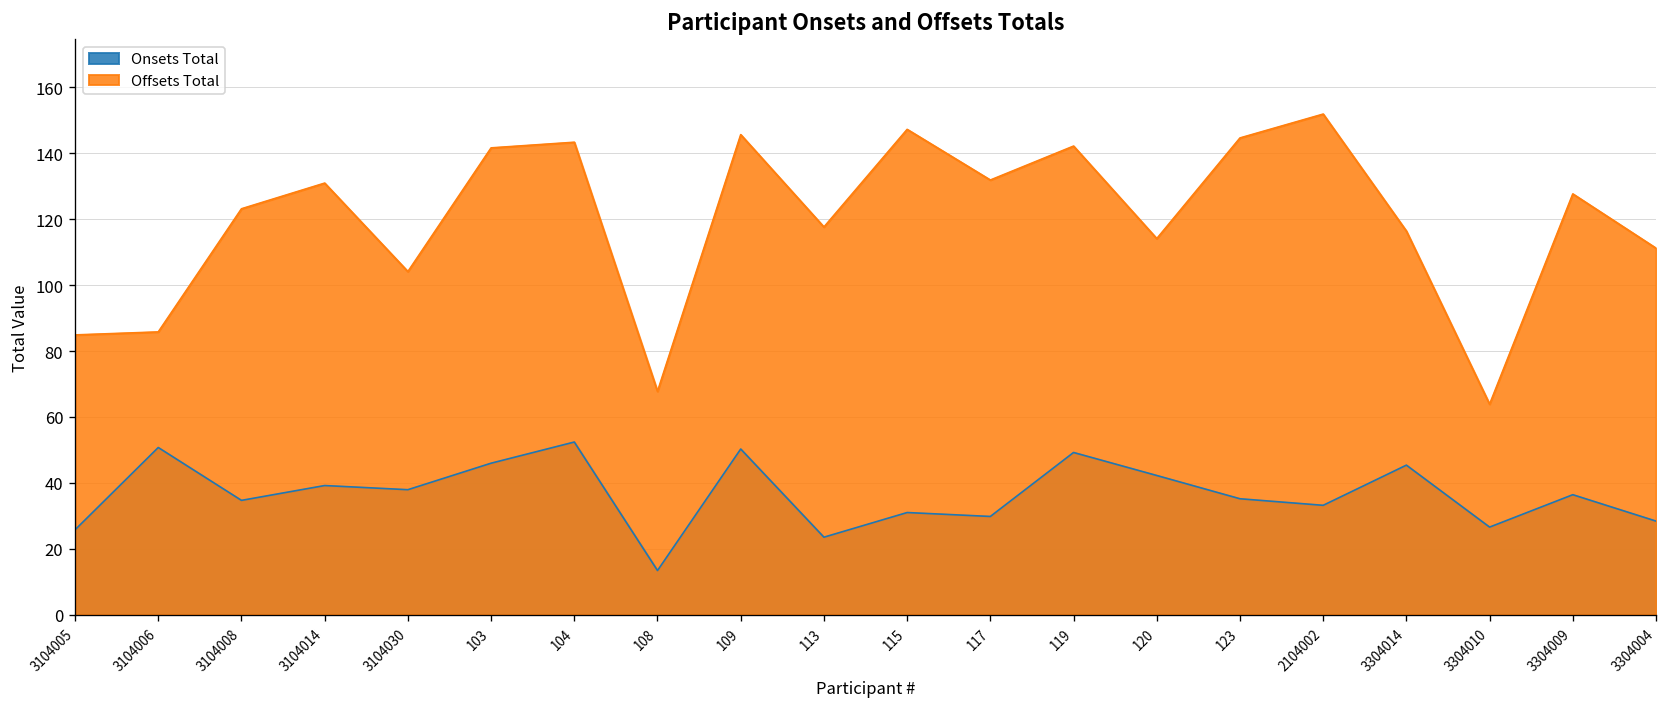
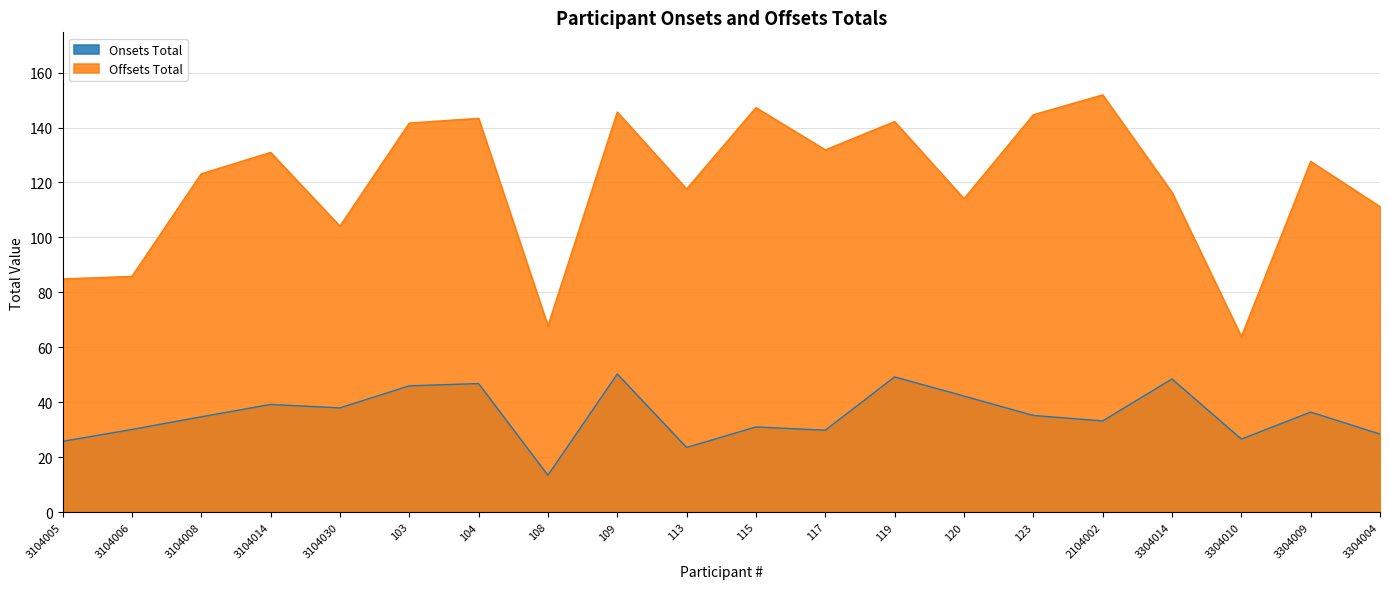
  {
    "Onsets Total": {
      "3104005": 26,
-     "3104006": 51,
+     "3104006": 30,
      "3104008": 35,
      "3104014": 39,
      "3104030": 38,
      "103": 46,
-     "104": 52,
+     "104": 47,
      "108": 13,
      "109": 50,
      "113": 24,
      "115": 31,
      "117": 30,
      "119": 49,
      "120": 42,
      "123": 35,
      "2104002": 33,
-     "3304014": 45,
+     "3304014": 48,
      "3304010": 27,
      "3304009": 36,
      "3304004": 28
    },
    "Offsets Total": {
      "3104005": 85,
      "3104006": 86,
      "3104008": 123,
      "3104014": 131,
      "3104030": 104,
      "103": 142,
      "104": 143,
      "108": 68,
      "109": 146,
      "113": 118,
      "115": 147,
      "117": 132,
      "119": 142,
      "120": 114,
      "123": 145,
      "2104002": 152,
      "3304014": 116,
      "3304010": 64,
      "3304009": 128,
      "3304004": 111
    }
  }
